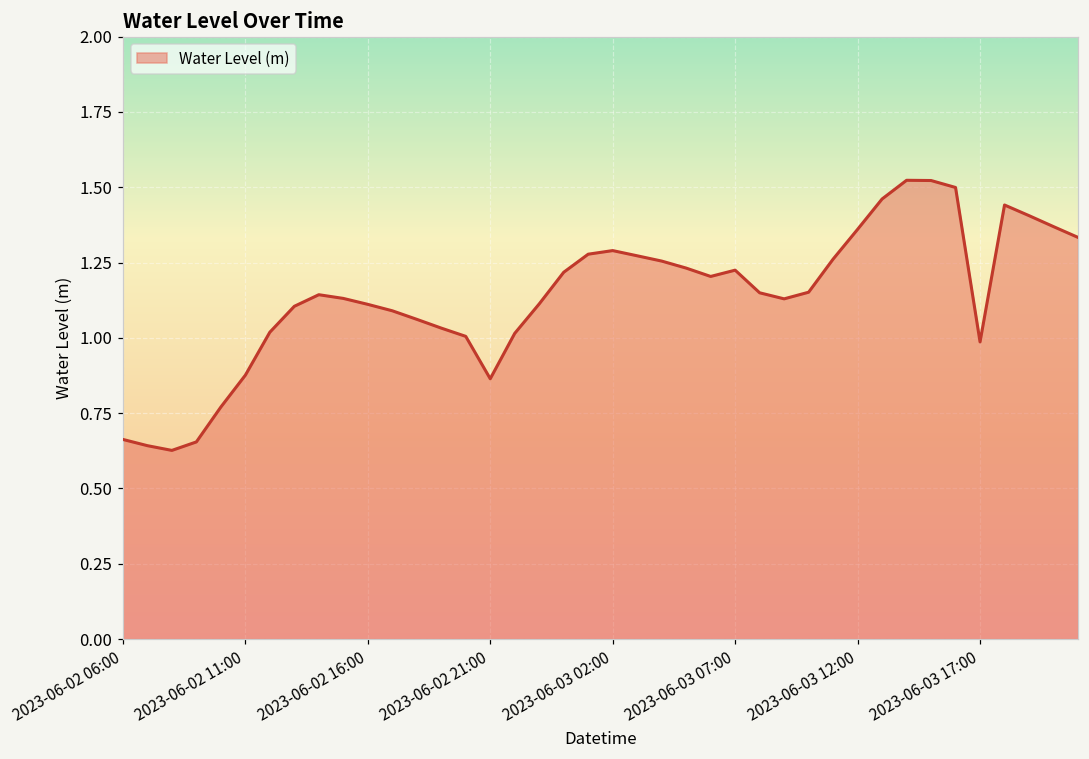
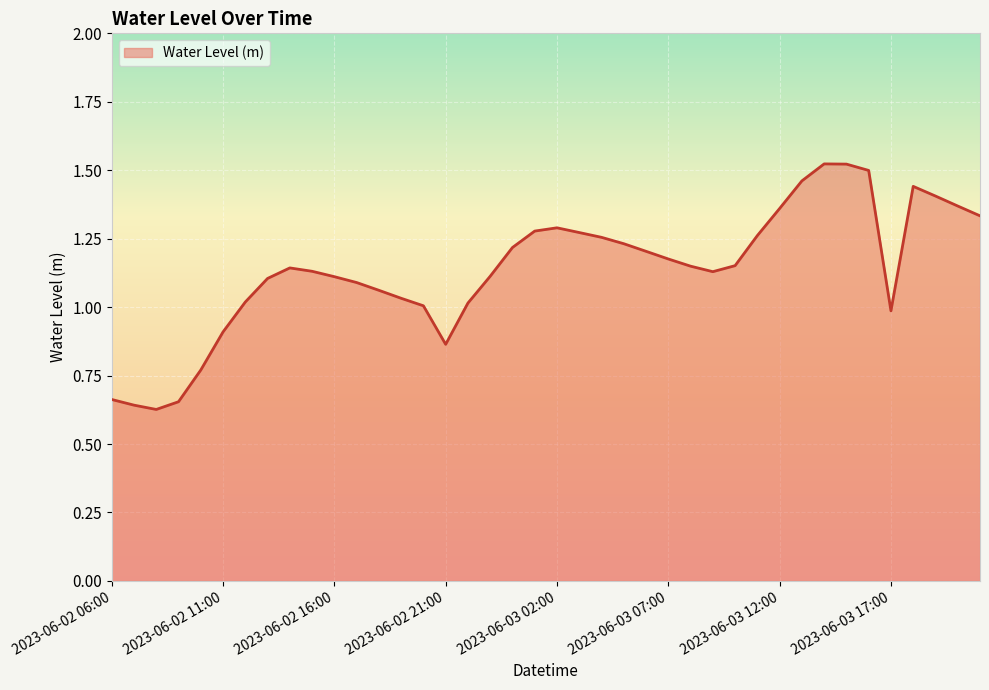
  {
    "2023-06-02 06:00": 0.66,
-   "2023-06-02 11:00": 0.88,
+   "2023-06-02 11:00": 0.91,
    "2023-06-02 16:00": 1.11,
    "2023-06-02 21:00": 0.86,
    "2023-06-03 02:00": 1.29,
-   "2023-06-03 07:00": 1.22,
+   "2023-06-03 07:00": 1.18,
    "2023-06-03 12:00": 1.36,
    "2023-06-03 17:00": 0.99
  }
